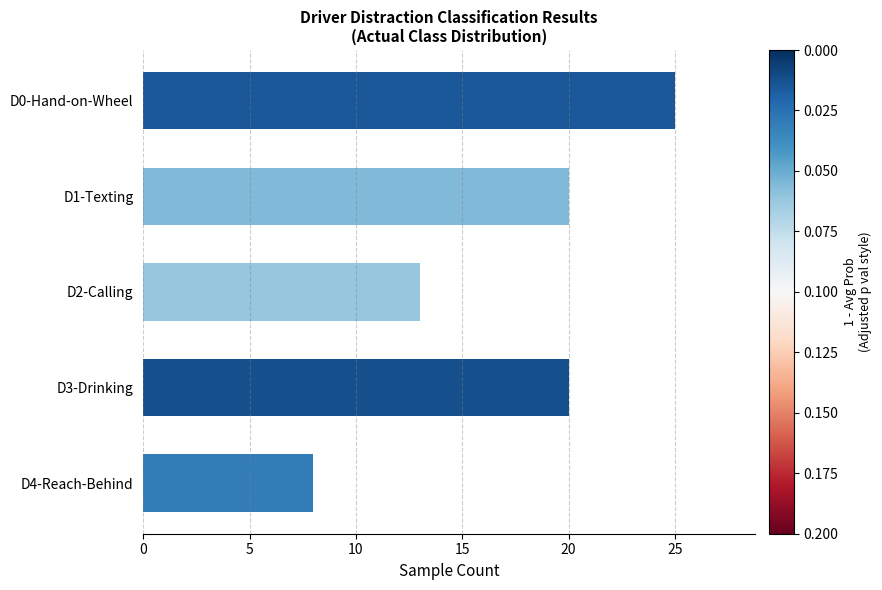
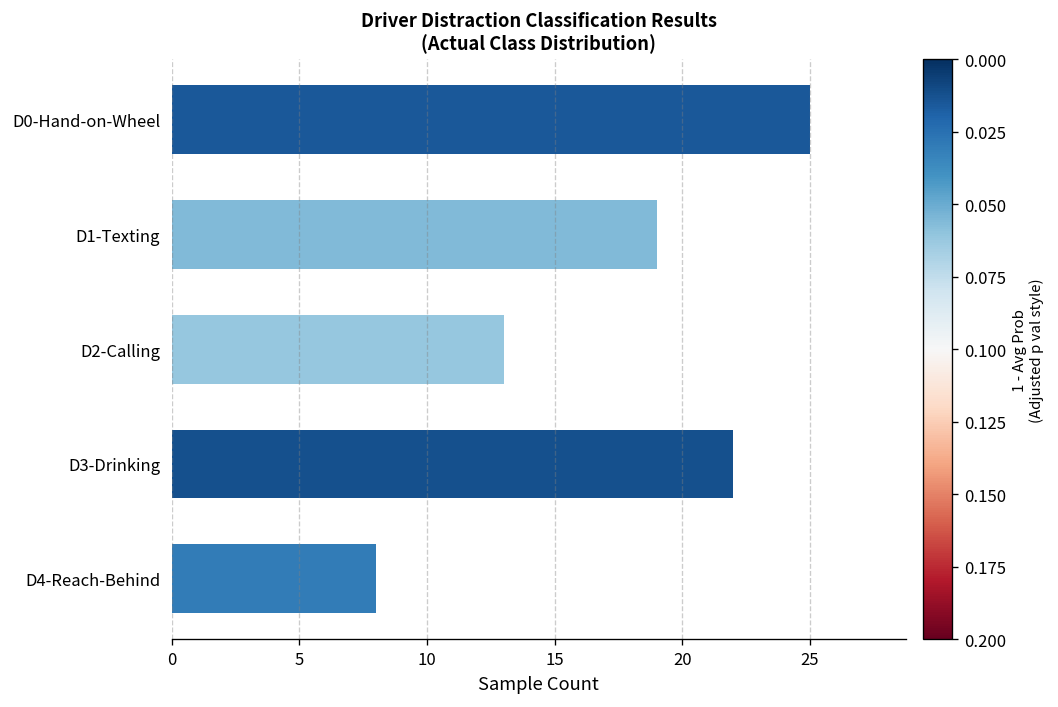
  {
    "D0-Hand-on-Wheel": 25,
-   "D1-Texting": 20,
+   "D1-Texting": 19,
    "D2-Calling": 13,
-   "D3-Drinking": 20,
+   "D3-Drinking": 22,
    "D4-Reach-Behind": 8
  }
